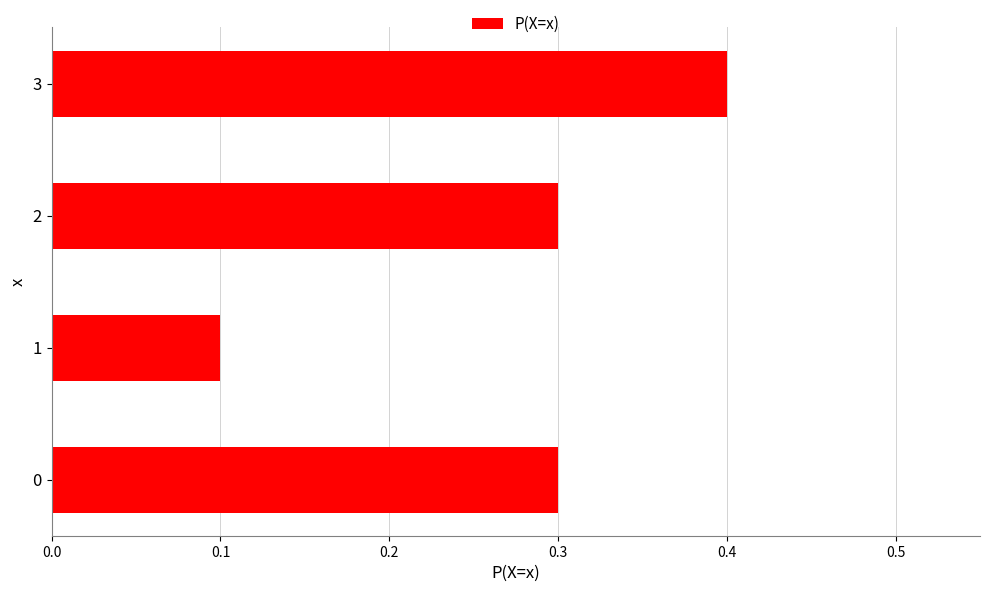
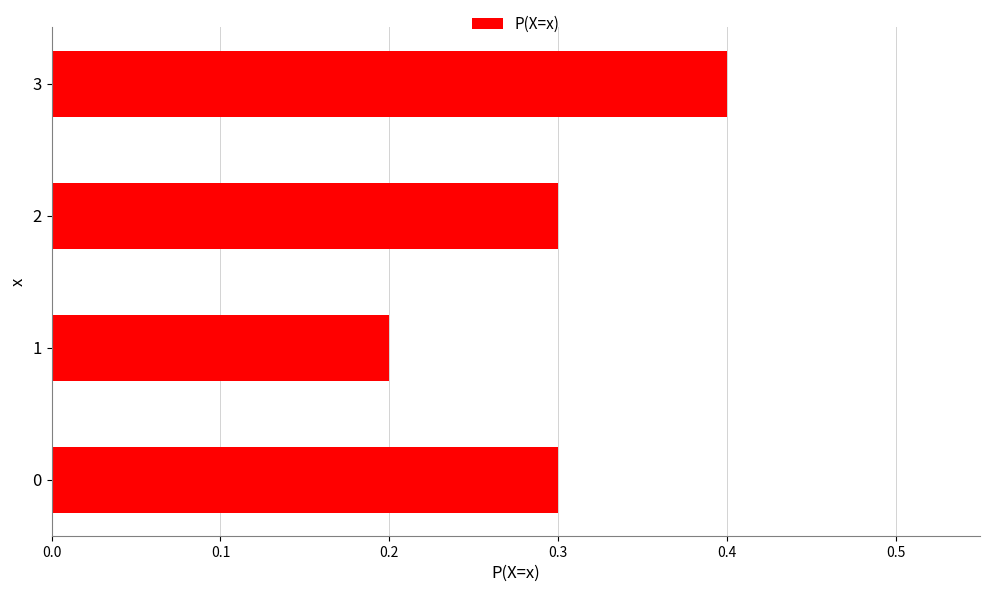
  {
    "3": 0.4,
    "2": 0.3,
-   "1": 0.1,
+   "1": 0.2,
    "0": 0.3
  }
